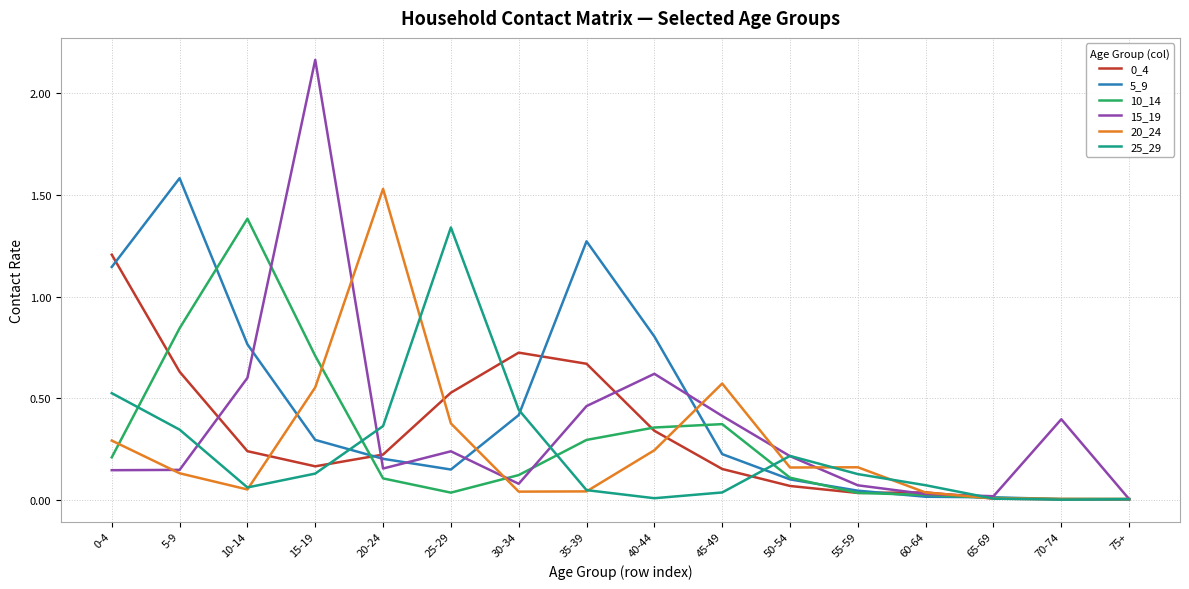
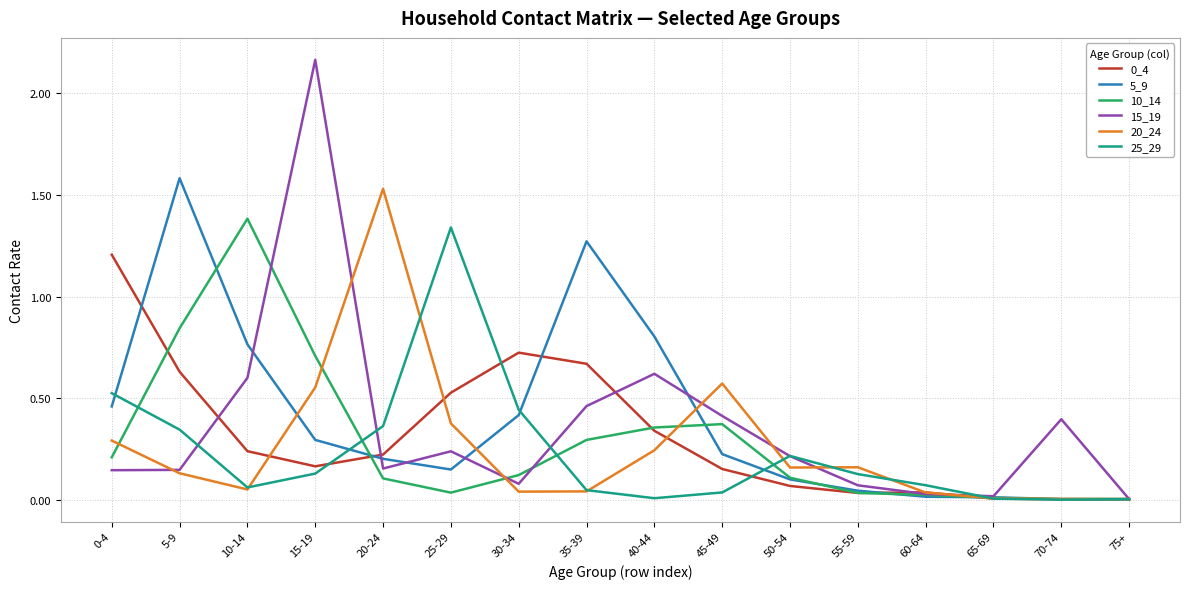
  {
    "0_4": {
      "0-4": 1.21,
      "5-9": 0.63,
      "10-14": 0.24,
      "15-19": 0.17,
      "20-24": 0.22,
      "25-29": 0.53,
      "30-34": 0.72,
      "35-39": 0.67,
      "40-44": 0.34,
      "45-49": 0.15,
      "50-54": 0.07
    },
    "5_9": {
-     "0-4": 1.15,
+     "0-4": 0.46,
      "5-9": 1.58,
      "10-14": 0.77,
      "15-19": 0.30,
      "20-24": 0.20,
      "25-29": 0.15,
      "30-34": 0.42,
      "35-39": 1.27,
      "40-44": 0.80,
      "45-49": 0.23
    },
    "15_19": {
      "0-4": 0.15,
      "5-9": 0.15,
      "10-14": 0.60,
      "15-19": 2.16,
      "20-24": 0.15,
      "25-29": 0.24,
      "30-34": 0.08,
      "35-39": 0.46,
      "40-44": 0.62,
      "45-49": 0.41,
      "55-59": 0.07,
      "70-74": 0.40
    },
    "20_24": {
      "0-4": 0.29,
      "5-9": 0.13,
      "15-19": 0.55,
      "20-24": 1.53,
      "25-29": 0.38,
      "30-34": 0.04,
      "40-44": 0.24,
      "45-49": 0.57,
      "50-54": 0.16,
      "55-59": 0.16
    }
  }
